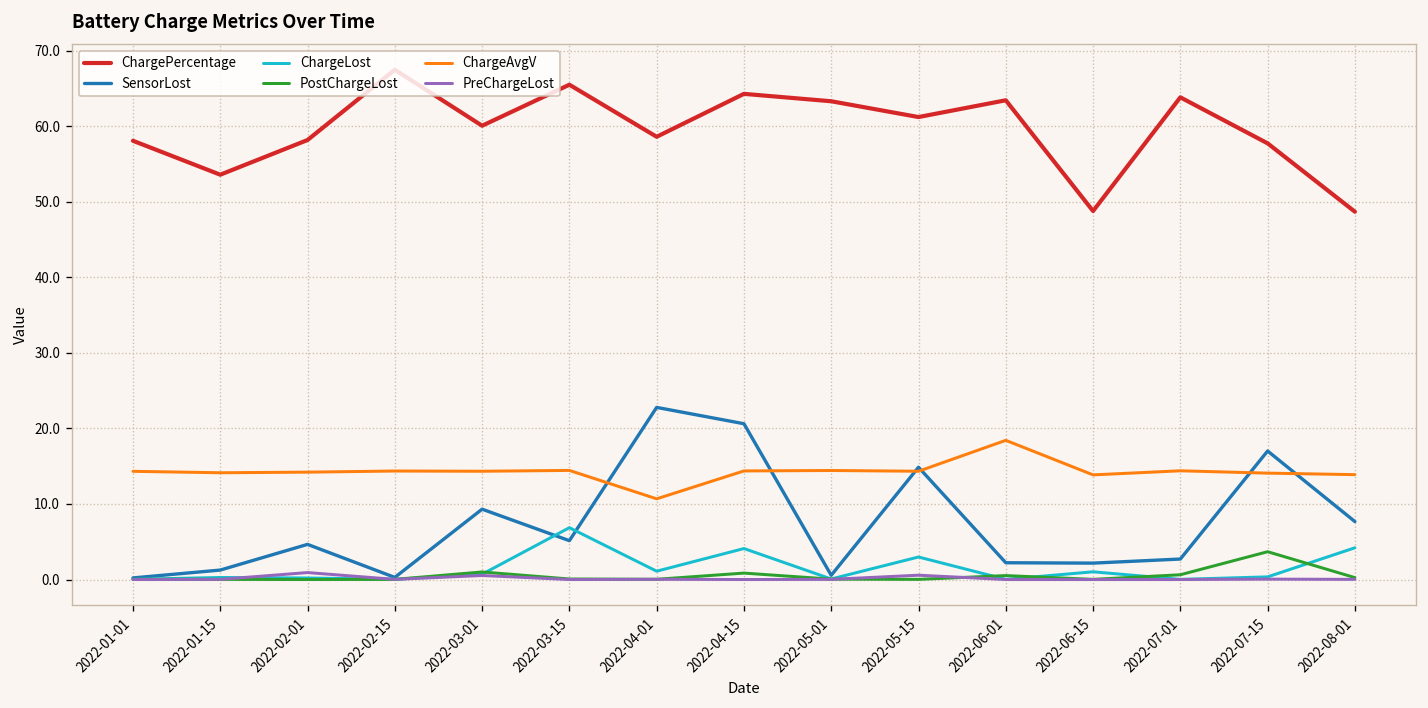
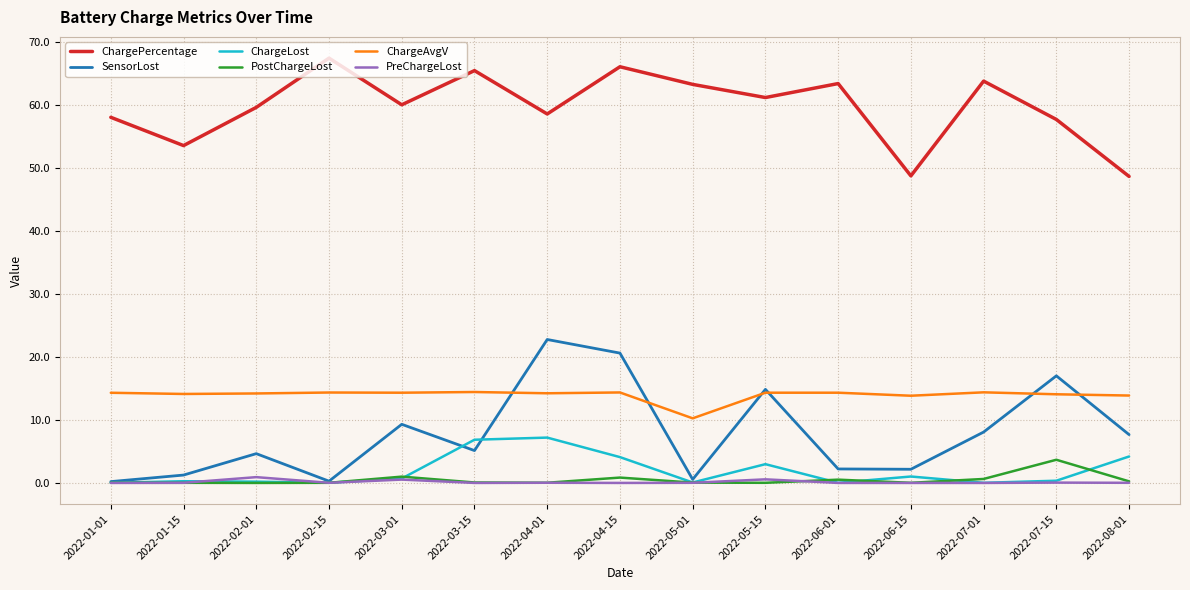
  {
    "ChargePercentage": {
      "2022-01-01": 58,
      "2022-01-15": 54,
-     "2022-02-01": 58,
+     "2022-02-01": 60,
      "2022-03-01": 60,
      "2022-03-15": 65,
      "2022-04-01": 59,
-     "2022-04-15": 64,
+     "2022-04-15": 66,
      "2022-05-01": 63,
      "2022-05-15": 61,
      "2022-06-01": 63,
      "2022-06-15": 49,
      "2022-07-01": 64,
      "2022-07-15": 58,
      "2022-08-01": 49
    },
    "SensorLost": {
      "2022-01-15": 1,
      "2022-02-01": 5,
      "2022-03-01": 9,
      "2022-03-15": 5,
      "2022-04-01": 23,
      "2022-04-15": 21,
      "2022-05-01": 1,
      "2022-05-15": 15,
      "2022-06-01": 2,
      "2022-06-15": 2,
-     "2022-07-01": 3,
+     "2022-07-01": 8,
      "2022-07-15": 17,
      "2022-08-01": 8
    },
    "ChargeLost": {
      "2022-03-15": 7,
-     "2022-04-01": 1,
+     "2022-04-01": 7,
      "2022-04-15": 4,
      "2022-05-15": 3,
      "2022-06-15": 1,
      "2022-08-01": 4
    },
    "PostChargeLost": {
      "2022-04-15": 1,
      "2022-05-15": 0,
      "2022-06-01": 1,
      "2022-07-01": 1,
      "2022-07-15": 4
    },
    "ChargeAvgV": {
      "2022-01-01": 14,
      "2022-01-15": 14,
      "2022-02-01": 14,
      "2022-02-15": 14,
      "2022-03-01": 14,
      "2022-03-15": 14,
-     "2022-04-01": 11,
+     "2022-04-01": 14,
      "2022-04-15": 14,
-     "2022-05-01": 14,
+     "2022-05-01": 10,
      "2022-05-15": 14,
-     "2022-06-01": 18,
+     "2022-06-01": 14,
      "2022-06-15": 14,
      "2022-07-01": 14,
      "2022-07-15": 14,
      "2022-08-01": 14
    },
    "PreChargeLost": {
      "2022-02-01": 1,
      "2022-04-15": 0,
      "2022-05-15": 1
    }
  }
